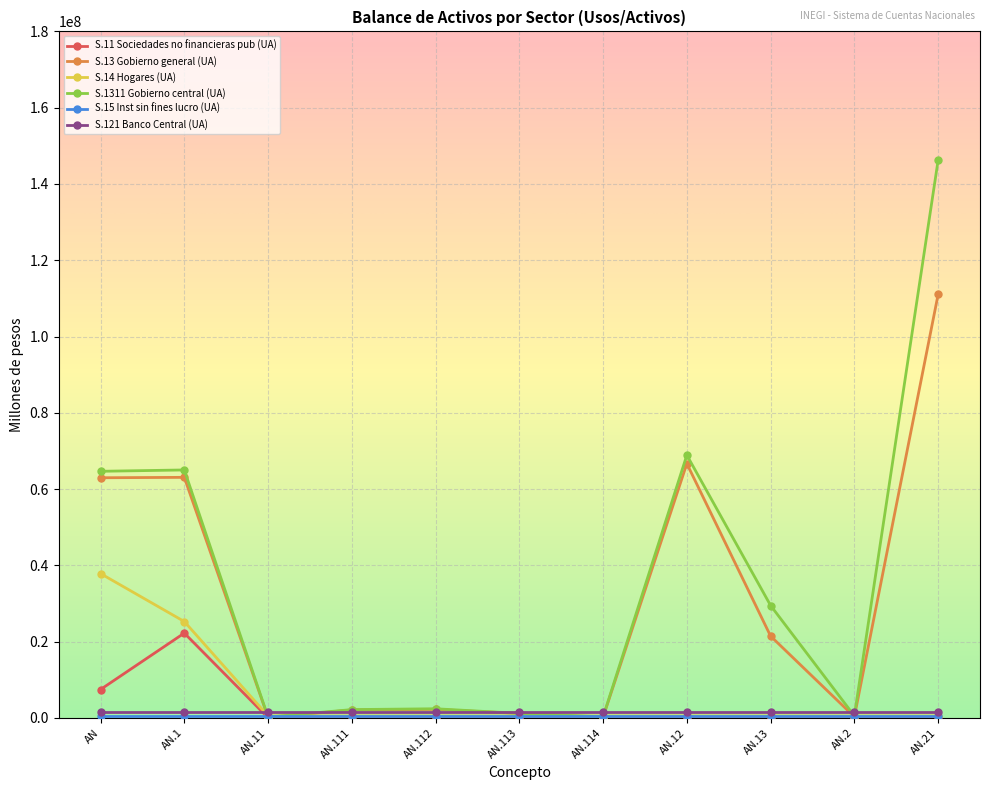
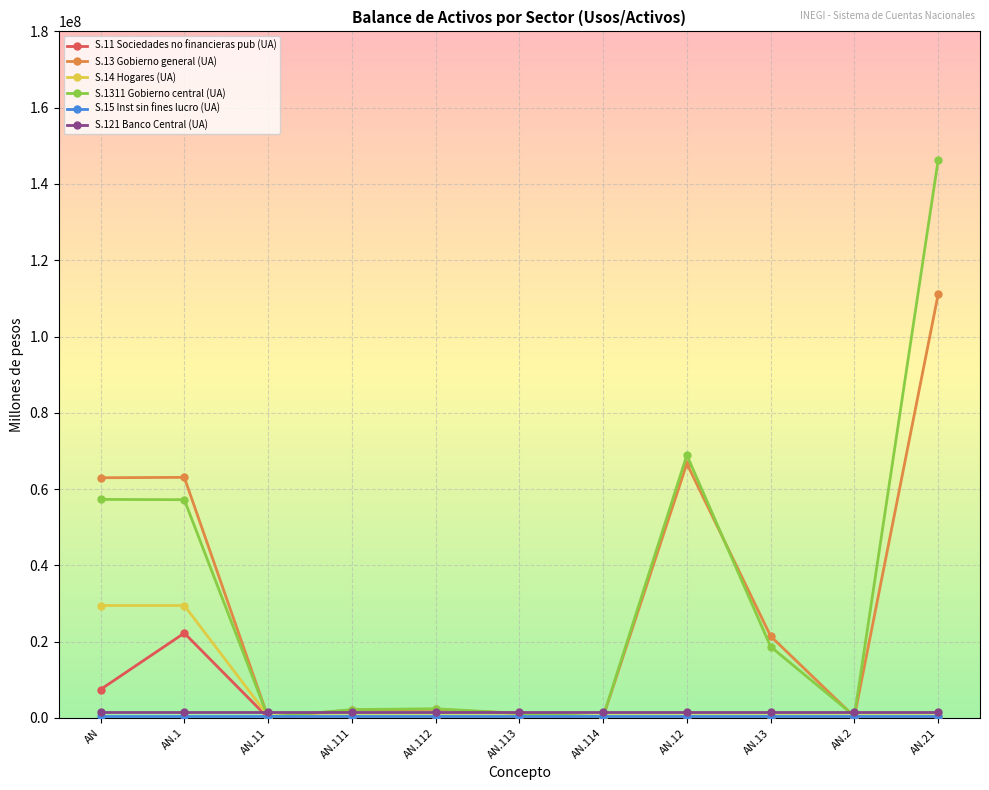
  {
    "S.14 Hogares (UA)": {
-     "AN": 38000000,
-     "AN.1": 25000000
+     "AN": 29000000,
+     "AN.1": 29000000
    },
    "S.1311 Gobierno central (UA)": {
-     "AN": 65000000,
-     "AN.1": 65000000,
+     "AN": 57000000,
+     "AN.1": 57000000,
      "AN.12": 69000000,
-     "AN.13": 29000000,
+     "AN.13": 19000000,
      "AN.21": 146000000
    },
    "S.15 Inst sin fines lucro (UA)": {
      "AN": 1000000,
      "AN.1": 1000000
    },
    "S.121 Banco Central (UA)": {
      "AN": 2000000,
      "AN.1": 2000000,
      "AN.11": 2000000,
      "AN.112": 2000000,
      "AN.114": 2000000,
      "AN.12": 2000000,
      "AN.13": 2000000,
      "AN.2": 2000000,
      "AN.21": 2000000
    }
  }
